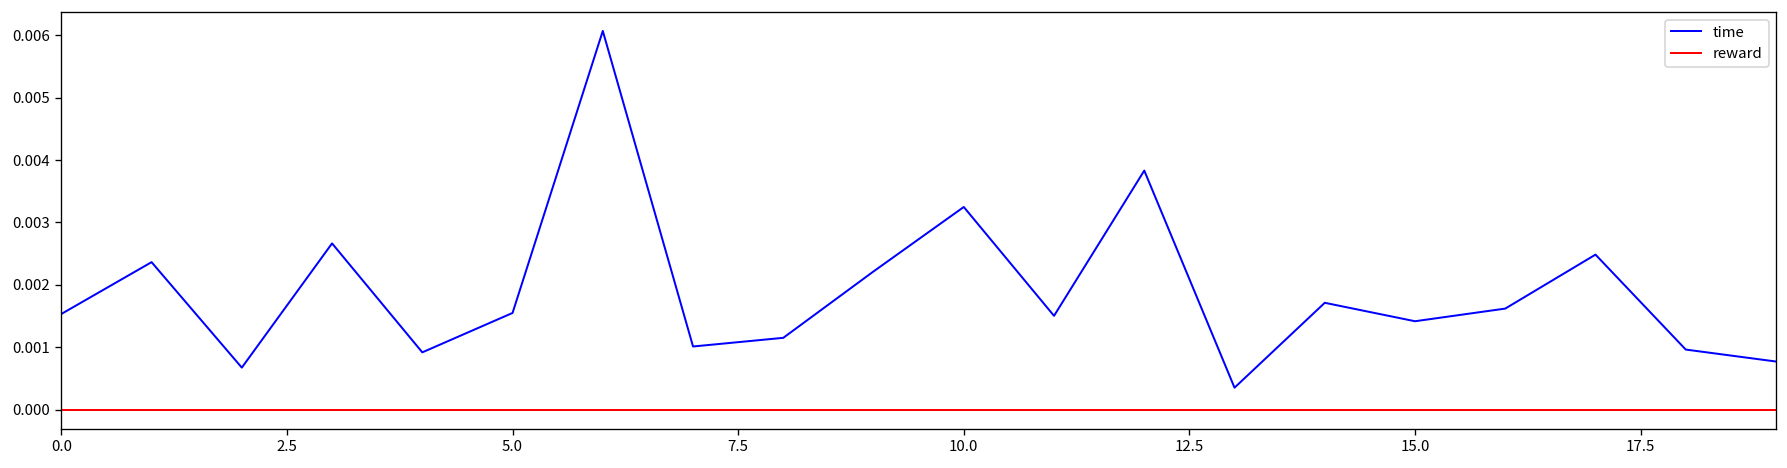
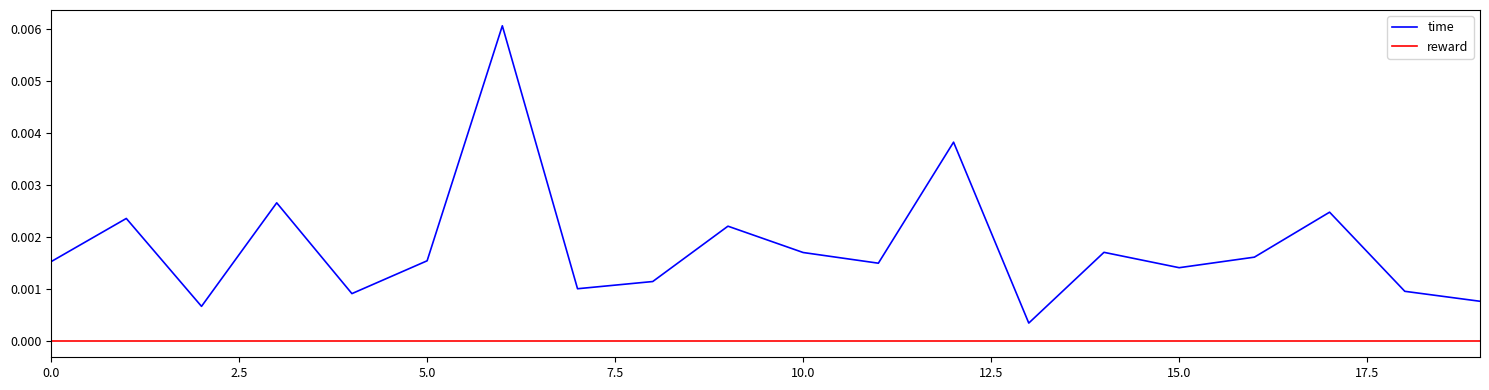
  {
    "time": {
      "0.0": 0.0015,
      "5.0": 0.0016,
-     "10.0": 0.0032,
+     "10.0": 0.0017,
      "15.0": 0.0014
    },
    "reward": {
      "0.0": 0.0000,
      "5.0": 0.0000,
      "10.0": 0.0000,
      "15.0": 0.0000
    }
  }
